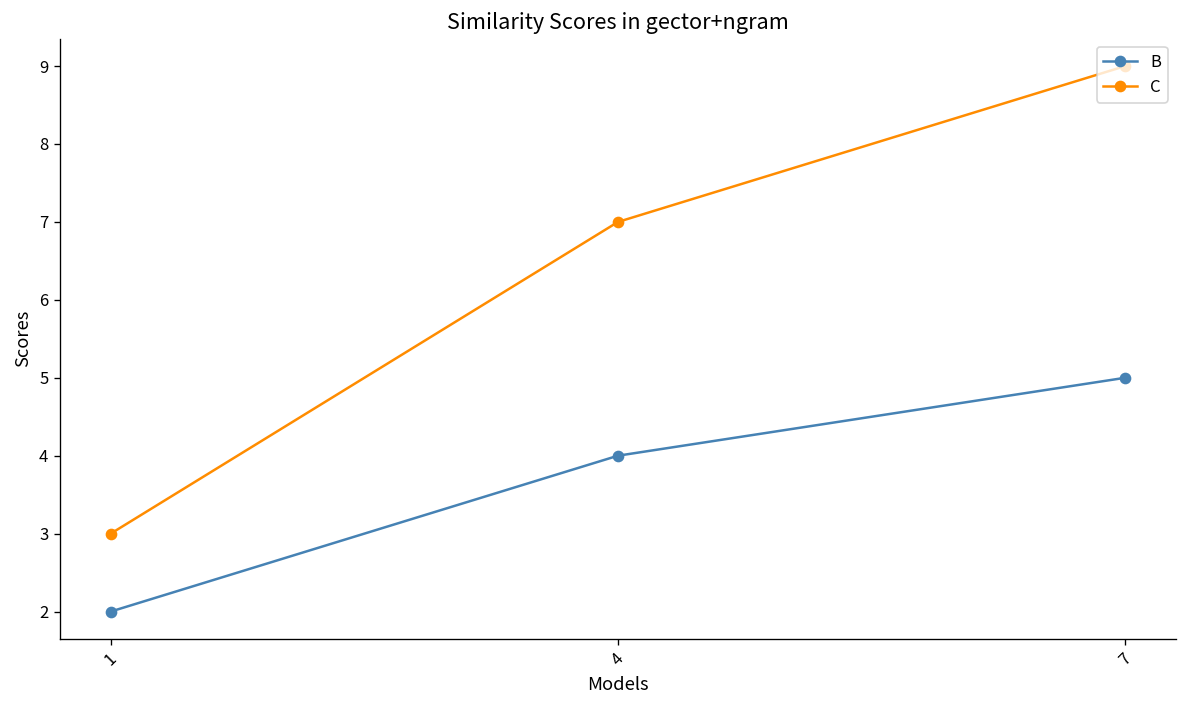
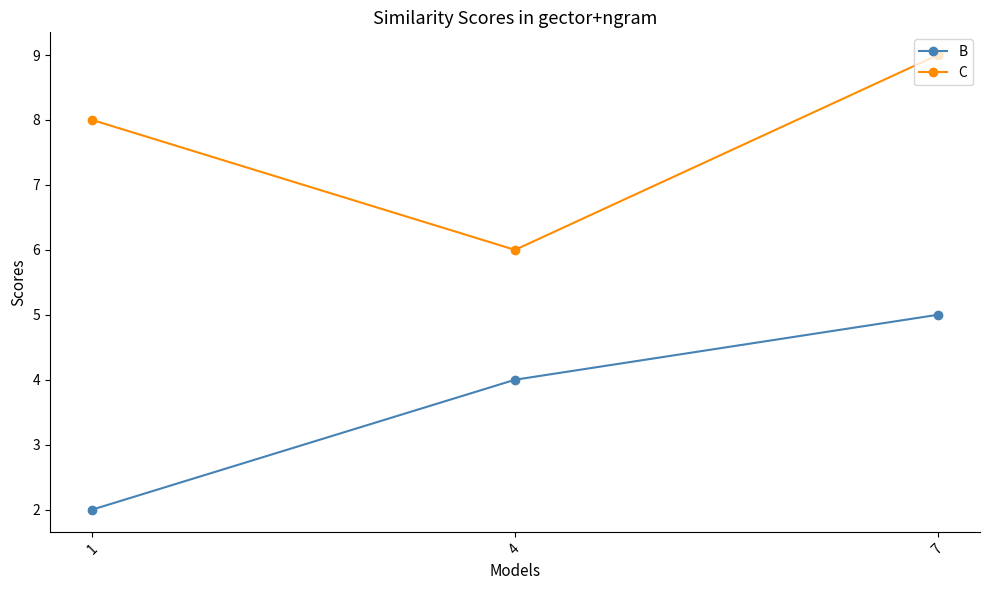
  {
    "B": {
      "1": 2,
      "4": 4,
      "7": 5
    },
    "C": {
-     "1": 3,
-     "4": 7
+     "1": 8,
+     "4": 6
    }
  }
